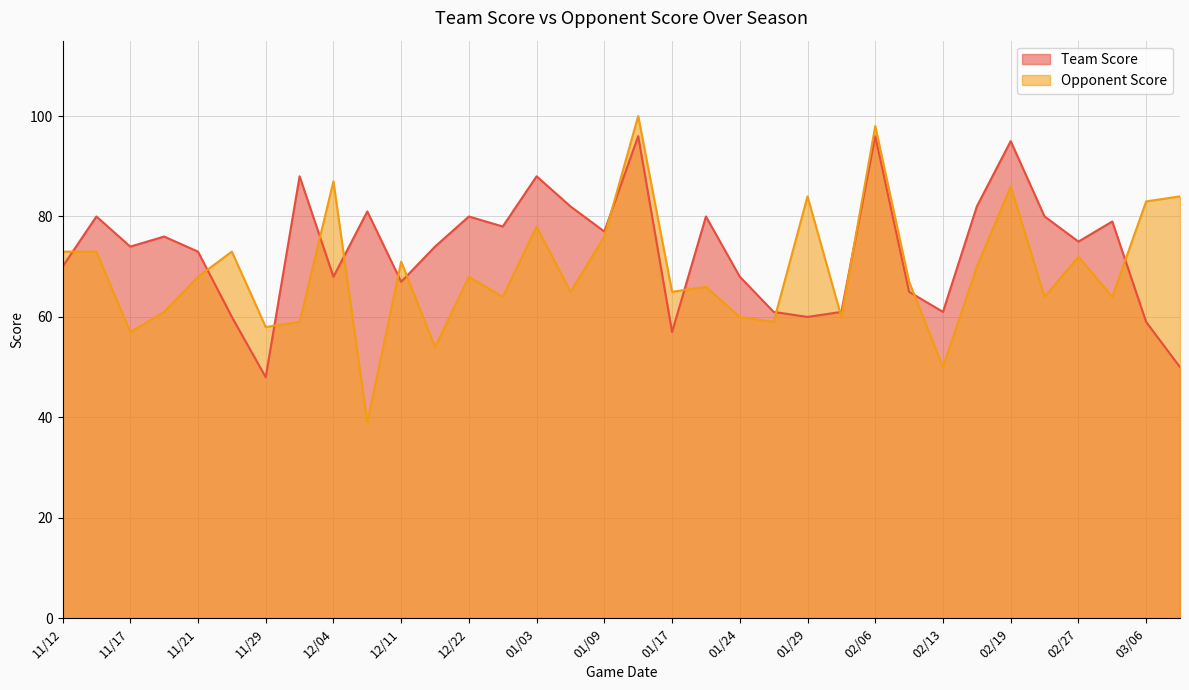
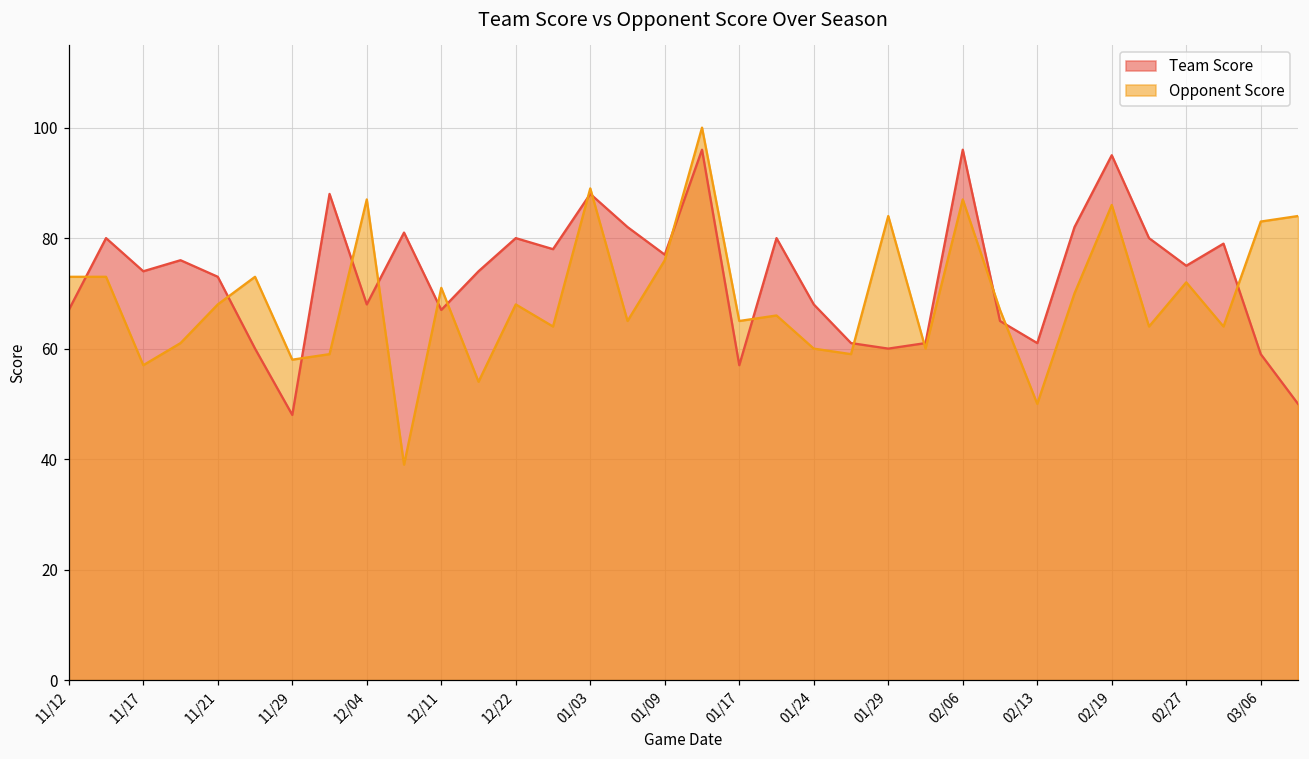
  {
    "Team Score": {
-     "11/12": 70,
+     "11/12": 67,
      "11/17": 74,
      "11/21": 73,
      "11/29": 48,
      "12/04": 68,
      "12/11": 67,
      "12/22": 80,
      "01/03": 88,
      "01/09": 77,
      "01/17": 57,
      "01/24": 68,
      "01/29": 60,
      "02/06": 96,
      "02/13": 61,
      "02/19": 95,
      "02/27": 75,
      "03/06": 59
    },
    "Opponent Score": {
      "11/12": 73,
      "11/17": 57,
      "11/21": 68,
      "11/29": 58,
      "12/04": 87,
      "12/11": 71,
      "12/22": 68,
-     "01/03": 78,
+     "01/03": 89,
      "01/09": 76,
      "01/17": 65,
      "01/24": 60,
      "01/29": 84,
-     "02/06": 98,
+     "02/06": 87,
      "02/13": 50,
      "02/19": 86,
      "02/27": 72,
      "03/06": 83
    }
  }
